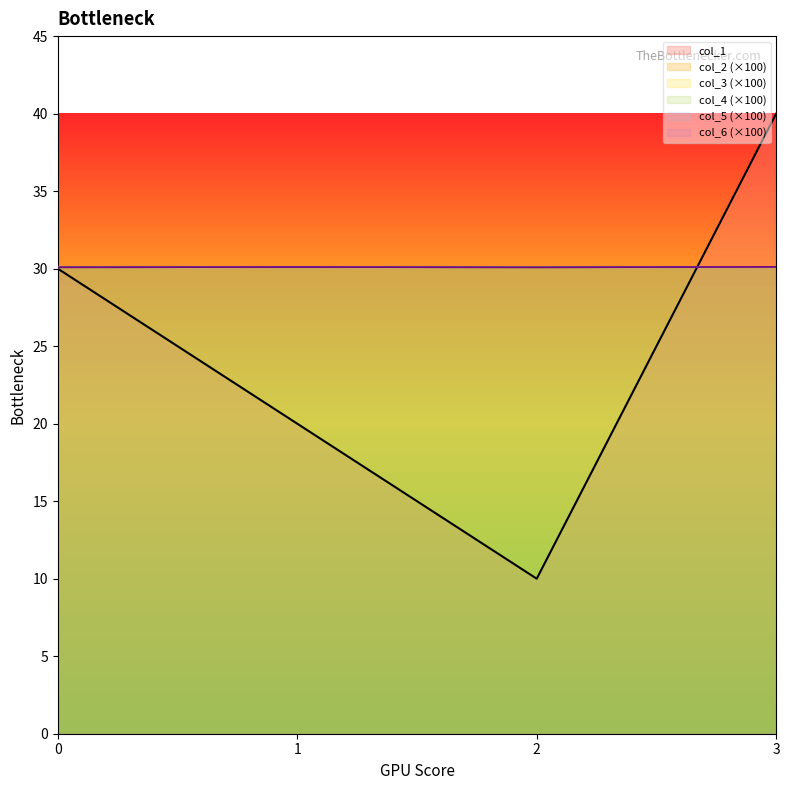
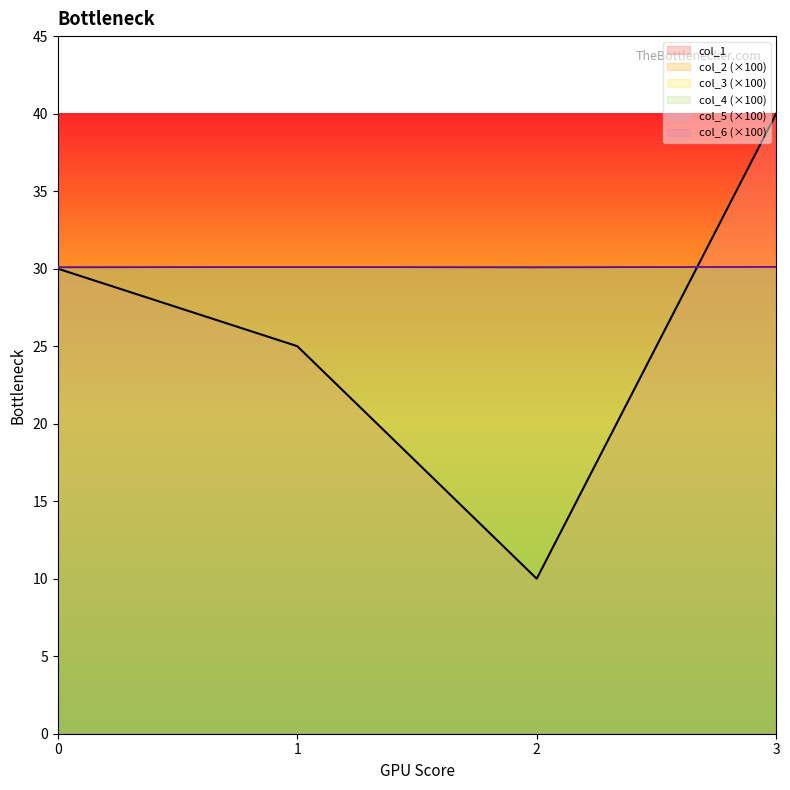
  {
    "col_1": {
-     "1": 20,
+     "1": 25,
      "2": 10,
      "3": 40
    },
    "col_6 (×100)": {
      "1": 30,
      "2": 30,
      "3": 30
    }
  }
